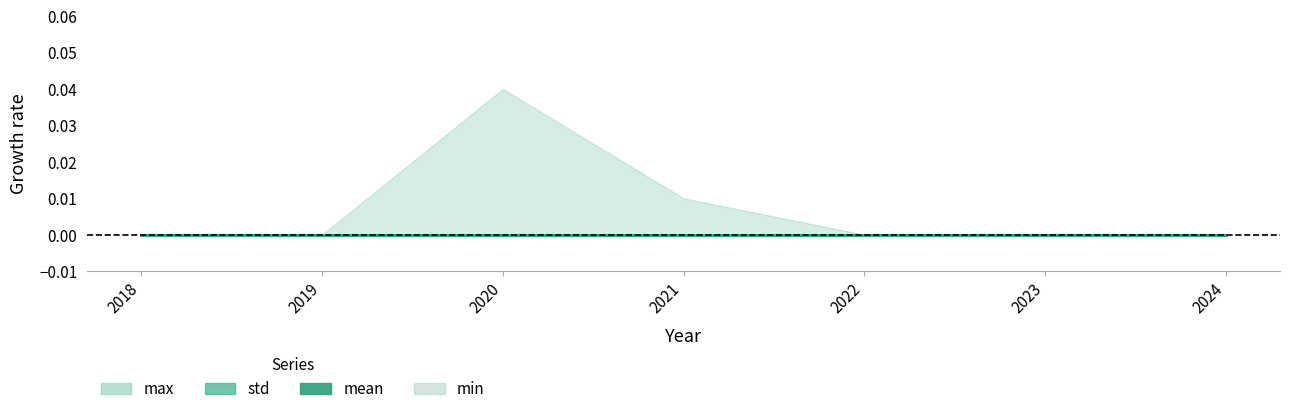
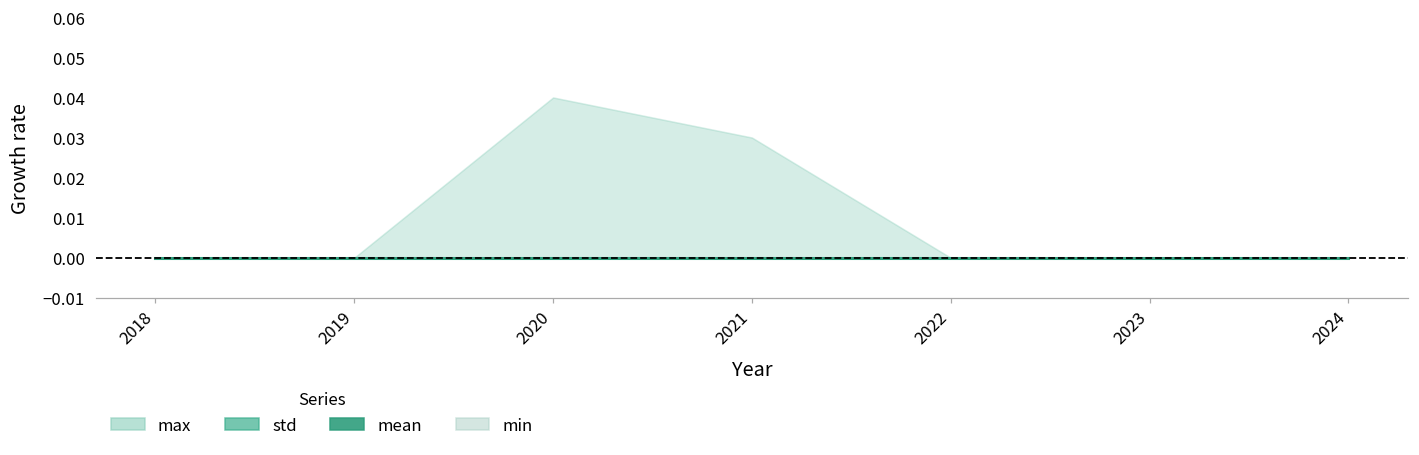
  {
    "max": {
      "2020": 0.04,
-     "2021": 0.01
+     "2021": 0.03
    },
    "std": {
      "2020": 0.00,
      "2021": 0.00
    }
  }
